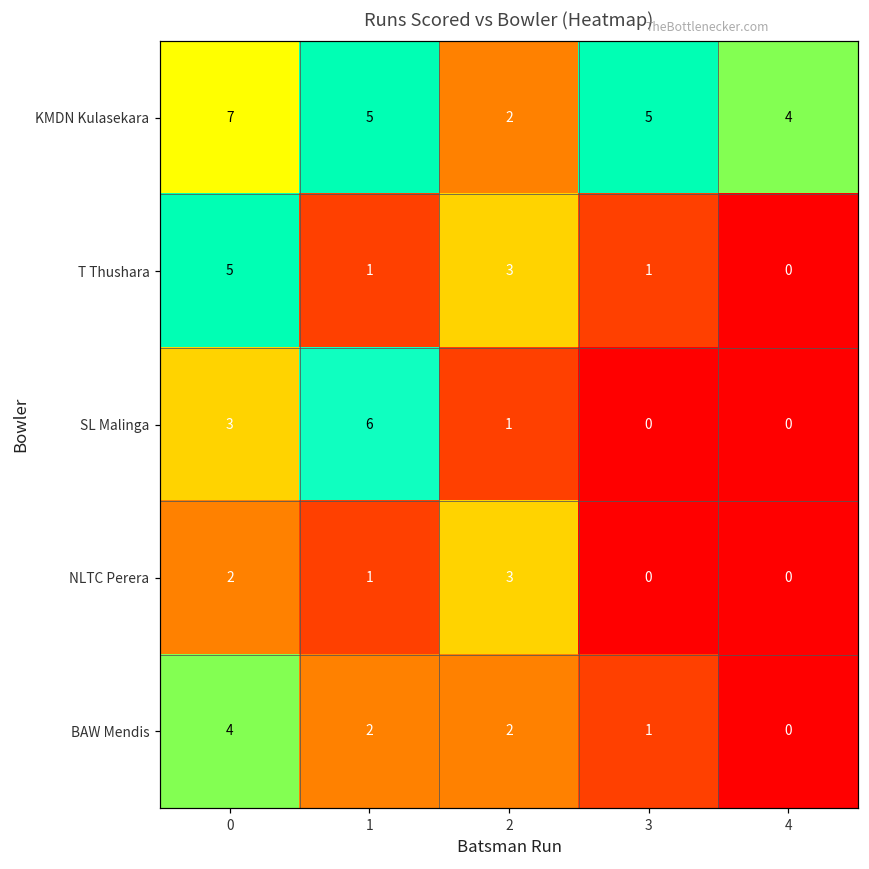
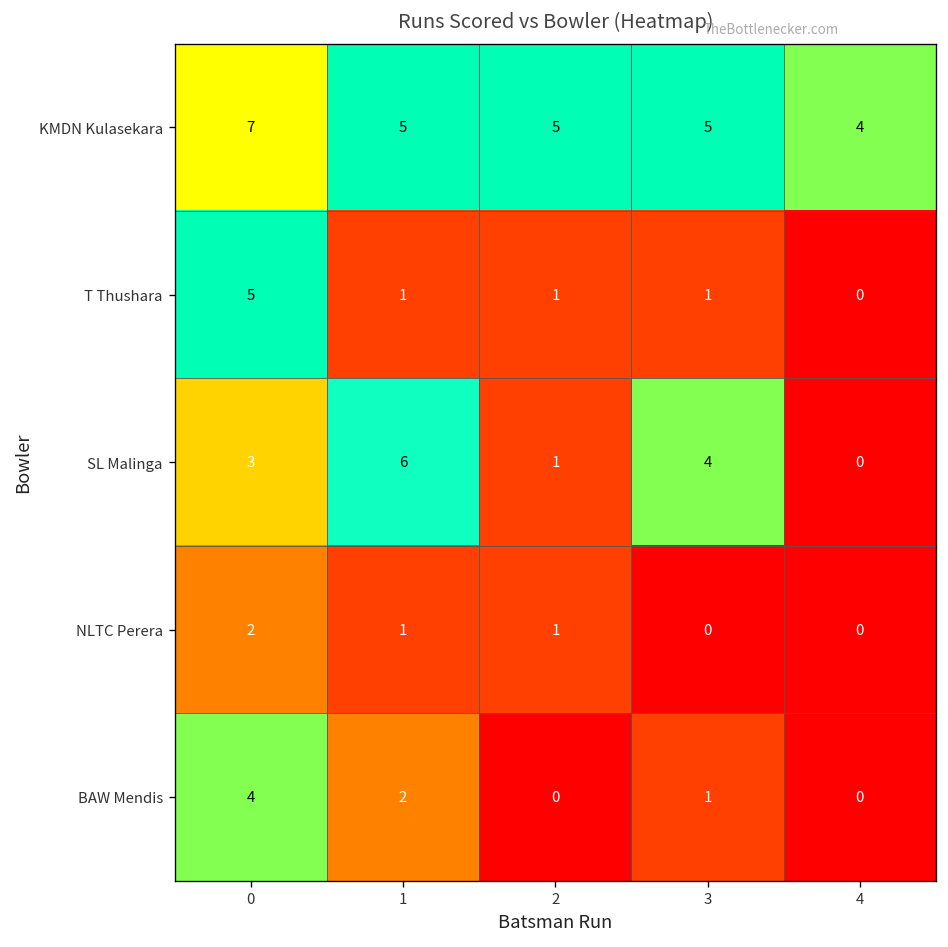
  {
    "KMDN Kulasekara": {
      "0": 7,
      "1": 5,
-     "2": 2,
+     "2": 5,
      "3": 5,
      "4": 4
    },
    "T Thushara": {
      "0": 5,
      "1": 1,
-     "2": 3,
+     "2": 1,
      "3": 1,
      "4": 0
    },
    "SL Malinga": {
      "0": 3,
      "1": 6,
      "2": 1,
-     "3": 0,
+     "3": 4,
      "4": 0
    },
    "NLTC Perera": {
      "0": 2,
      "1": 1,
-     "2": 3,
+     "2": 1,
      "3": 0,
      "4": 0
    },
    "BAW Mendis": {
      "0": 4,
      "1": 2,
-     "2": 2,
+     "2": 0,
      "3": 1,
      "4": 0
    }
  }
